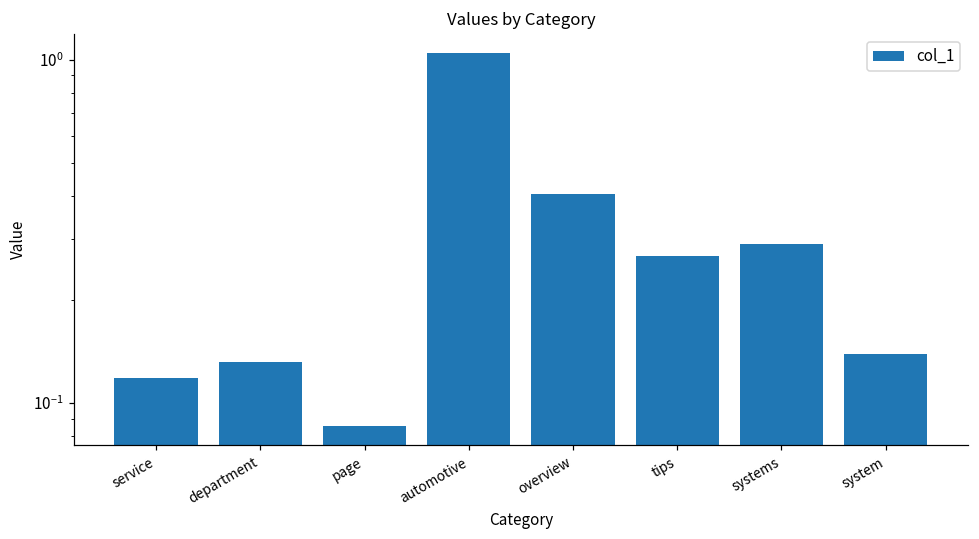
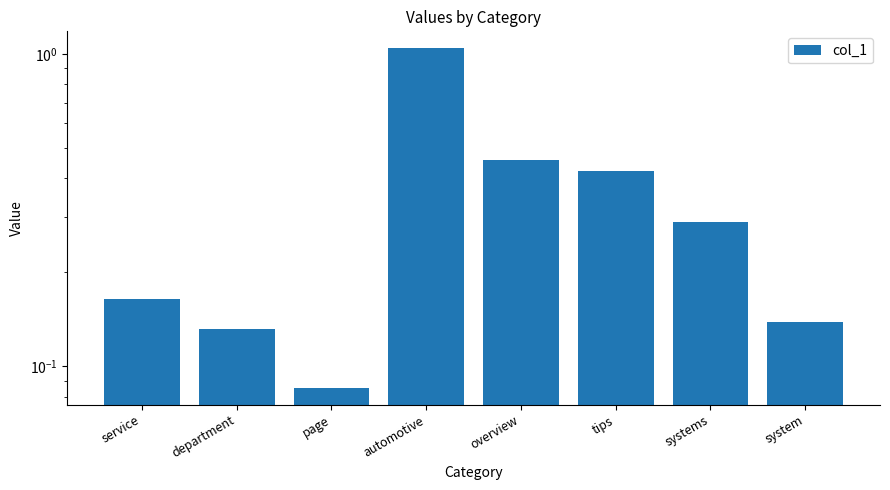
  {
-   "service": 0.118,
+   "service": 0.16,
    "department": 0.132,
    "page": 0.086,
    "automotive": 1.04,
-   "overview": 0.41,
-   "tips": 0.27,
+   "overview": 0.46,
+   "tips": 0.42,
    "systems": 0.29,
    "system": 0.14
  }
